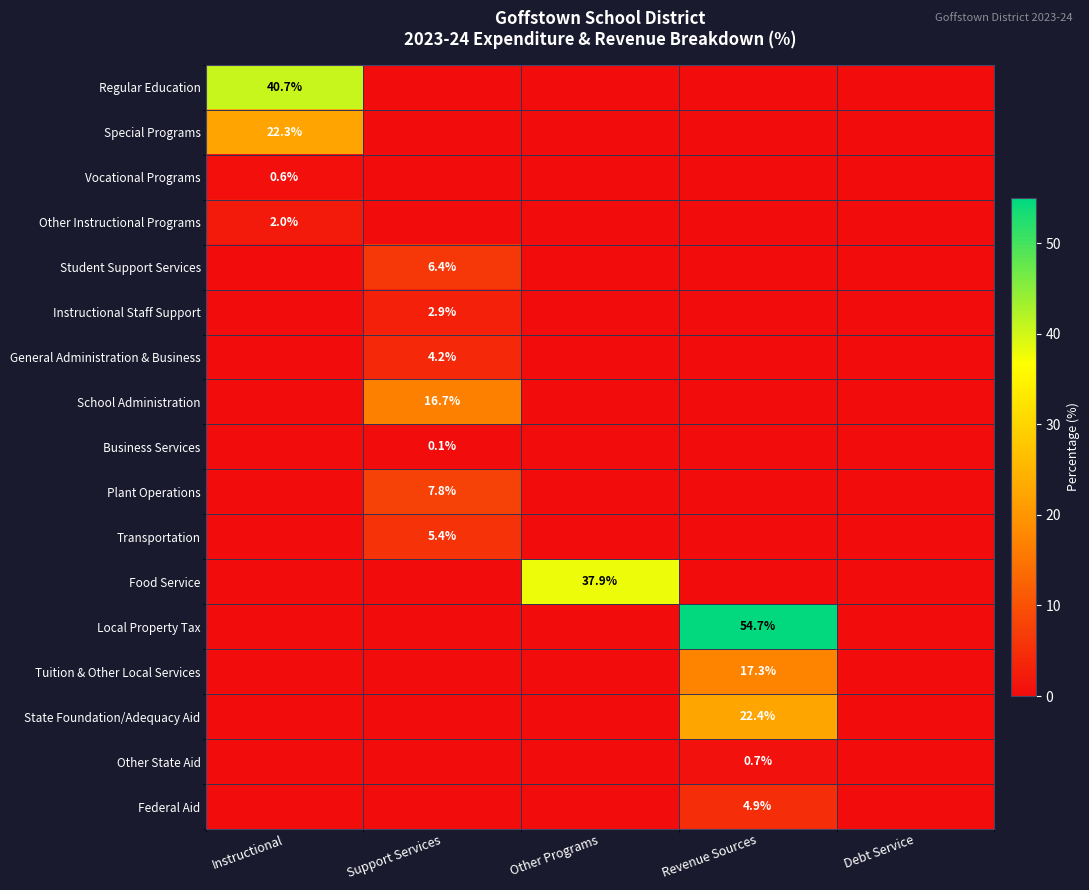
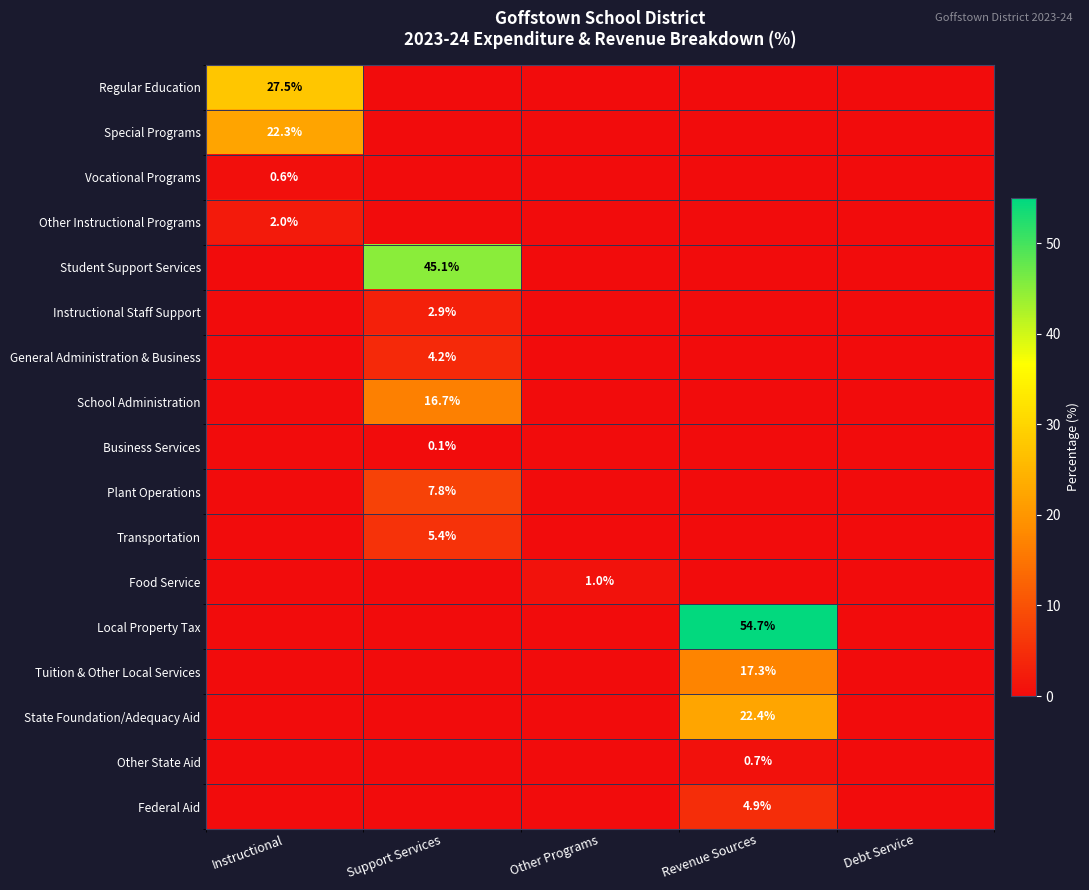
  {
    "Regular Education": {
-     "Instructional": "40.7%"
+     "Instructional": "27.5%"
    },
    "Special Programs": {
      "Instructional": "22.3%"
    },
    "Vocational Programs": {
      "Instructional": "0.6%"
    },
    "Other Instructional Programs": {
      "Instructional": "2.0%"
    },
    "Student Support Services": {
-     "Support Services": "6.4%"
+     "Support Services": "45.1%"
    },
    "Instructional Staff Support": {
      "Support Services": "2.9%"
    },
    "General Administration & Business": {
      "Support Services": "4.2%"
    },
    "School Administration": {
      "Support Services": "16.7%"
    },
    "Business Services": {
      "Support Services": "0.1%"
    },
    "Plant Operations": {
      "Support Services": "7.8%"
    },
    "Transportation": {
      "Support Services": "5.4%"
    },
    "Food Service": {
-     "Other Programs": "37.9%"
+     "Other Programs": "1.0%"
    },
    "Local Property Tax": {
      "Revenue Sources": "54.7%"
    },
    "Tuition & Other Local Services": {
      "Revenue Sources": "17.3%"
    },
    "State Foundation/Adequacy Aid": {
      "Revenue Sources": "22.4%"
    },
    "Other State Aid": {
      "Revenue Sources": "0.7%"
    },
    "Federal Aid": {
      "Revenue Sources": "4.9%"
    }
  }
